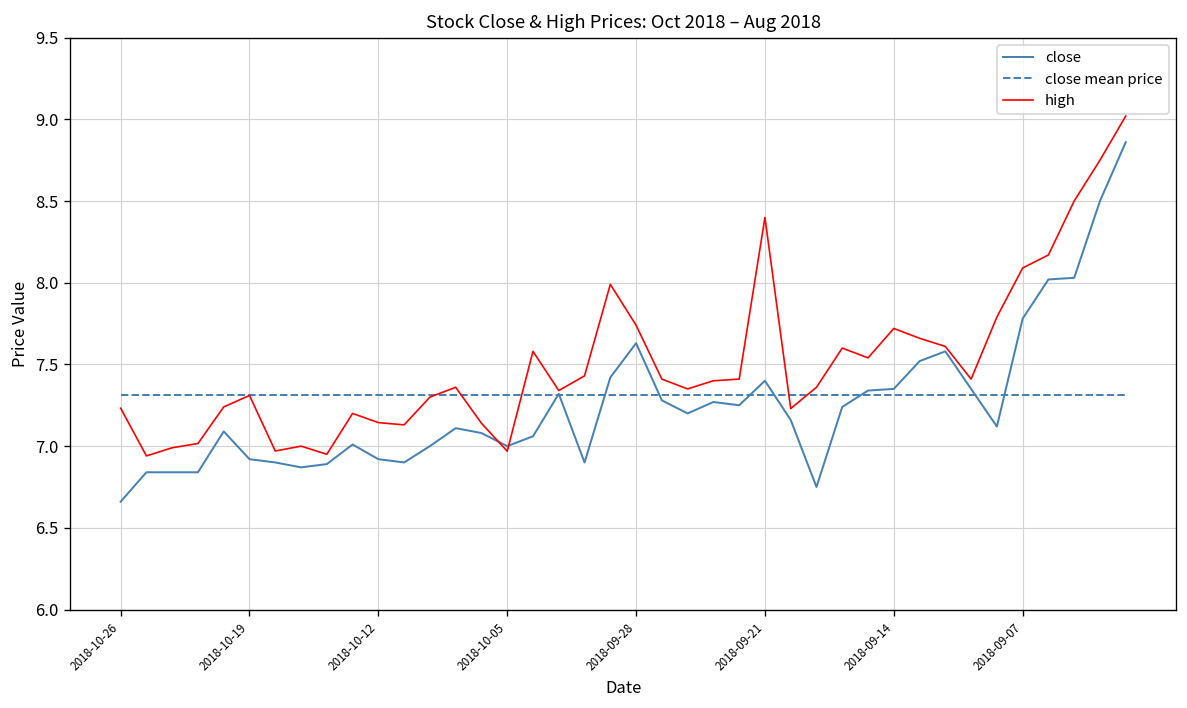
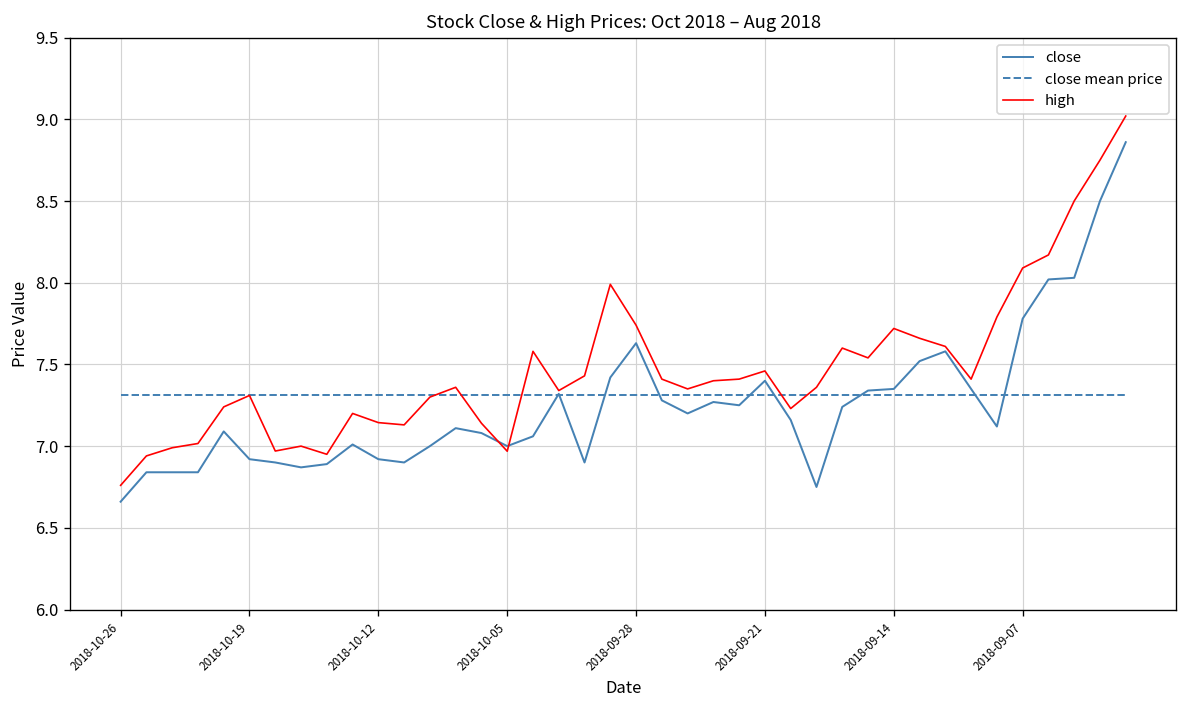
  {
    "high": {
-     "2018-10-26": 7.23,
+     "2018-10-26": 6.76,
      "2018-10-12": 7.14,
      "2018-10-05": 6.97,
      "2018-09-28": 7.74,
-     "2018-09-21": 8.40,
+     "2018-09-21": 7.46,
      "2018-09-14": 7.72,
      "2018-09-07": 8.09
    }
  }
